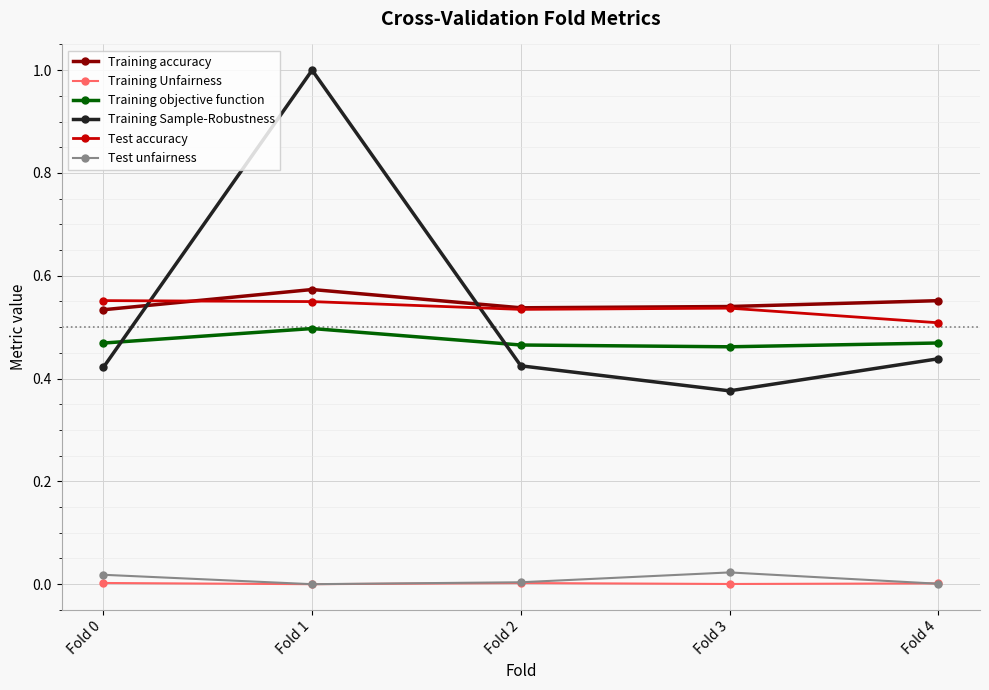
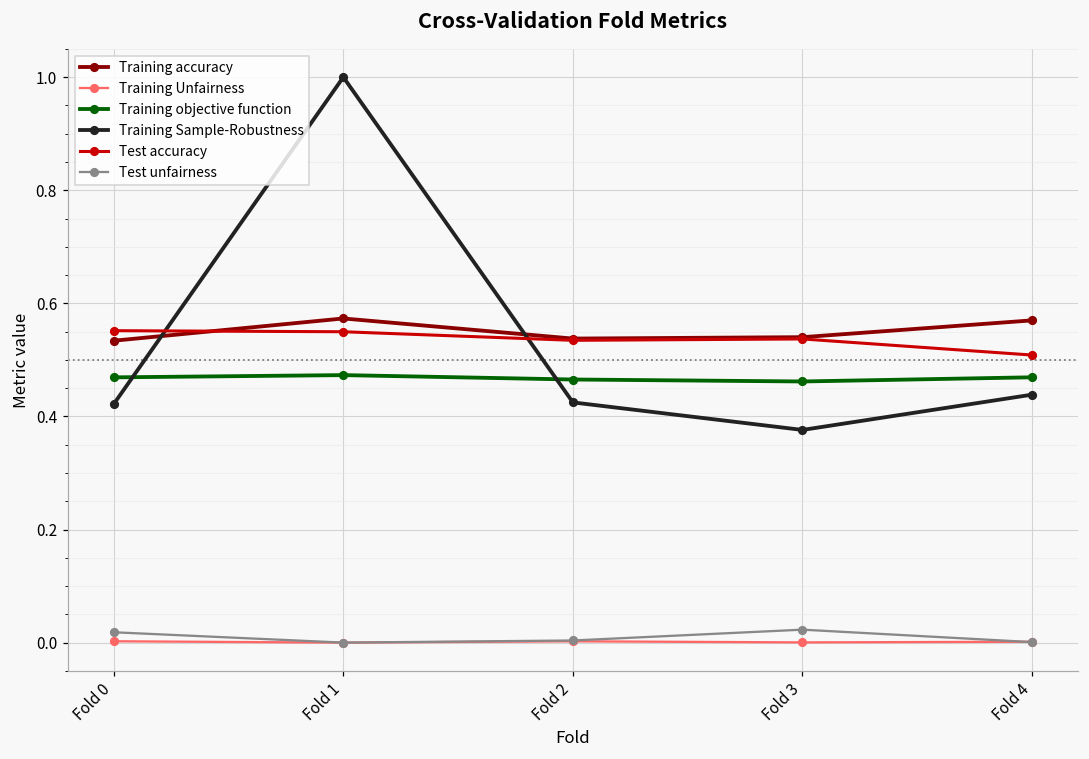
  {
    "Training accuracy": {
      "Fold 0": 0.53,
      "Fold 1": 0.57,
-     "Fold 4": 0.55
+     "Fold 4": 0.57
    },
    "Training Unfairness": {
      "Fold 0": 0.00,
      "Fold 3": 0.00
    },
    "Training objective function": {
      "Fold 0": 0.47,
-     "Fold 1": 0.50,
+     "Fold 1": 0.47,
      "Fold 2": 0.47,
      "Fold 3": 0.46,
      "Fold 4": 0.47
    },
    "Training Sample-Robustness": {
      "Fold 0": 0.42,
      "Fold 1": 1.00,
      "Fold 2": 0.42,
      "Fold 3": 0.38,
      "Fold 4": 0.44
    },
    "Test accuracy": {
      "Fold 0": 0.55,
      "Fold 1": 0.55,
      "Fold 4": 0.51
    },
    "Test unfairness": {
      "Fold 0": 0.02,
      "Fold 3": 0.02
    }
  }
